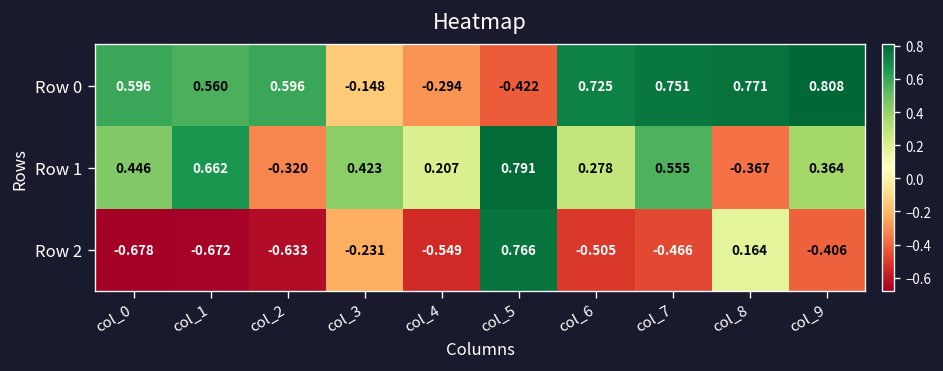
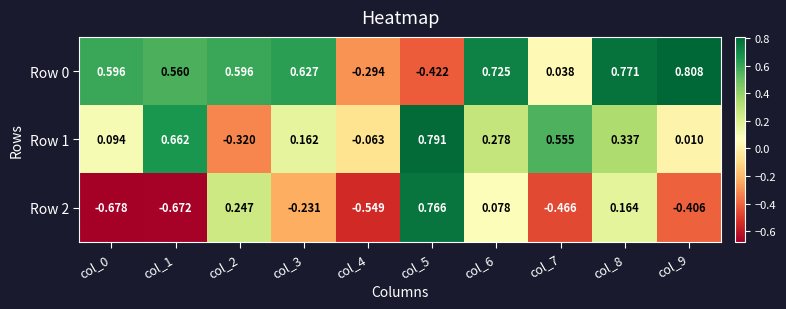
  {
    "Row 0": {
      "col_0": 0.596,
      "col_1": 0.560,
      "col_2": 0.596,
-     "col_3": -0.148,
+     "col_3": 0.627,
      "col_4": -0.294,
      "col_5": -0.422,
      "col_6": 0.725,
-     "col_7": 0.751,
+     "col_7": 0.038,
      "col_8": 0.771,
      "col_9": 0.808
    },
    "Row 1": {
-     "col_0": 0.446,
+     "col_0": 0.094,
      "col_1": 0.662,
      "col_2": -0.320,
-     "col_3": 0.423,
-     "col_4": 0.207,
+     "col_3": 0.162,
+     "col_4": -0.063,
      "col_5": 0.791,
      "col_6": 0.278,
      "col_7": 0.555,
-     "col_8": -0.367,
-     "col_9": 0.364
+     "col_8": 0.337,
+     "col_9": 0.010
    },
    "Row 2": {
      "col_0": -0.678,
      "col_1": -0.672,
-     "col_2": -0.633,
+     "col_2": 0.247,
      "col_3": -0.231,
      "col_4": -0.549,
      "col_5": 0.766,
-     "col_6": -0.505,
+     "col_6": 0.078,
      "col_7": -0.466,
      "col_8": 0.164,
      "col_9": -0.406
    }
  }
